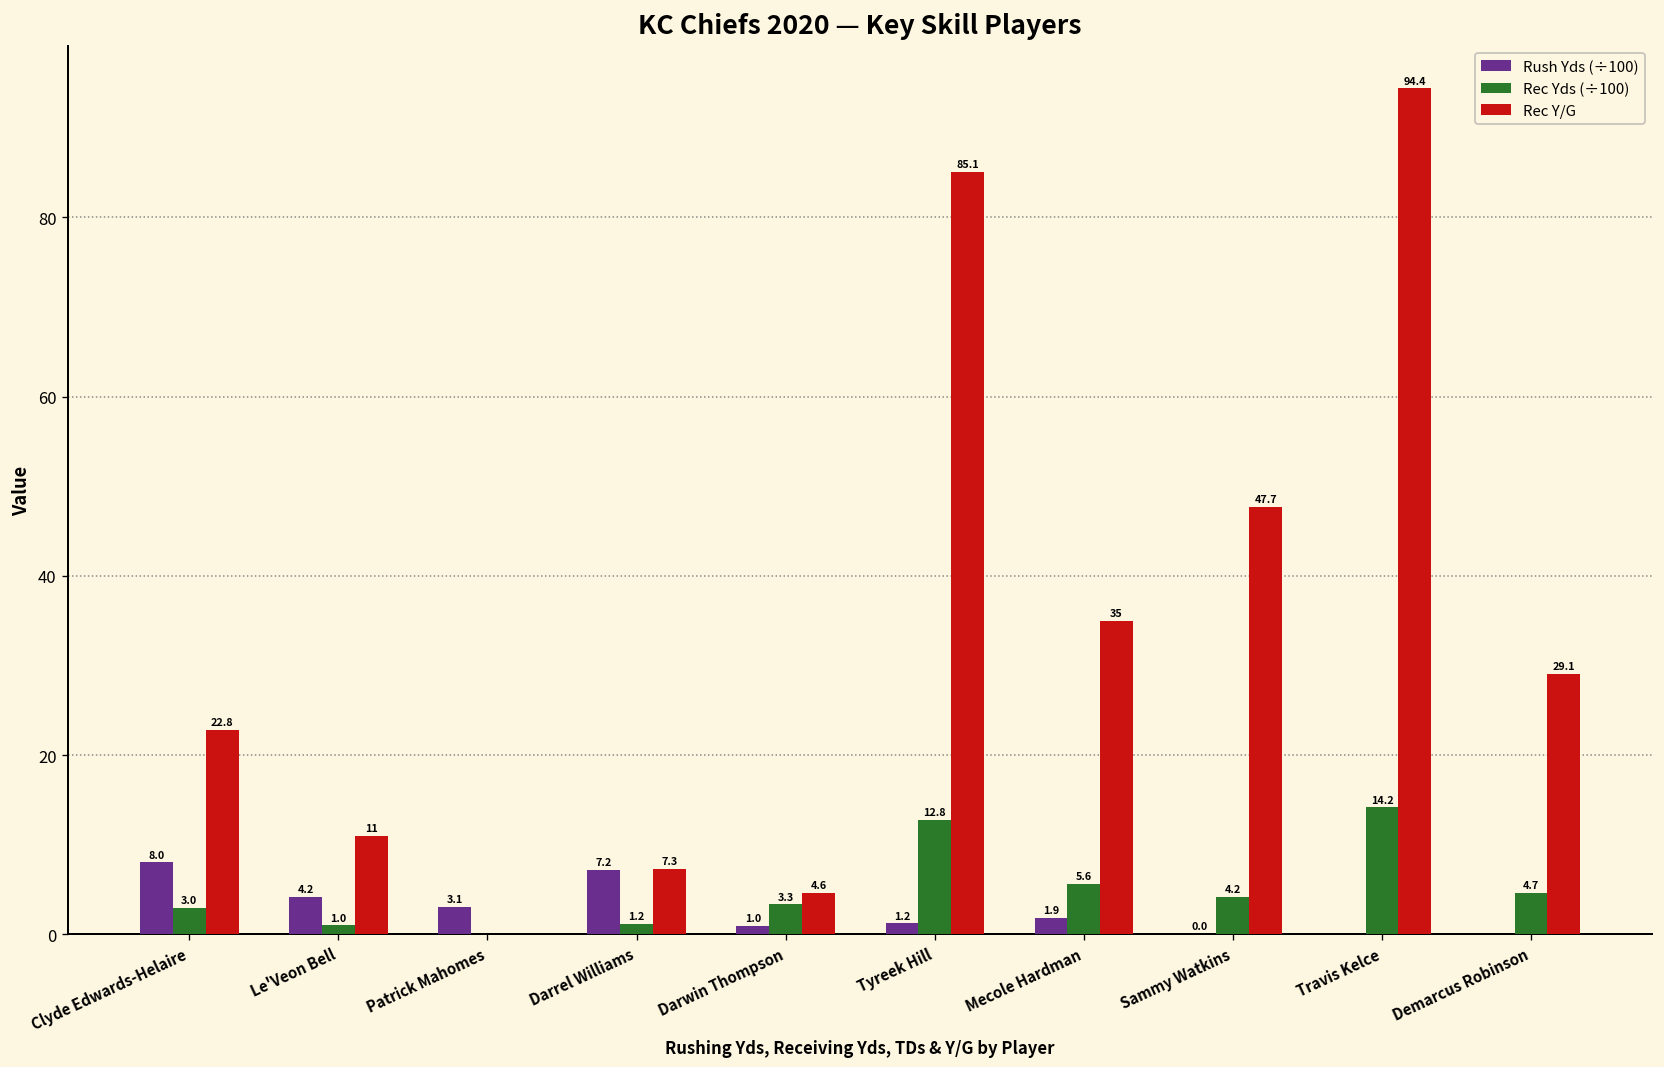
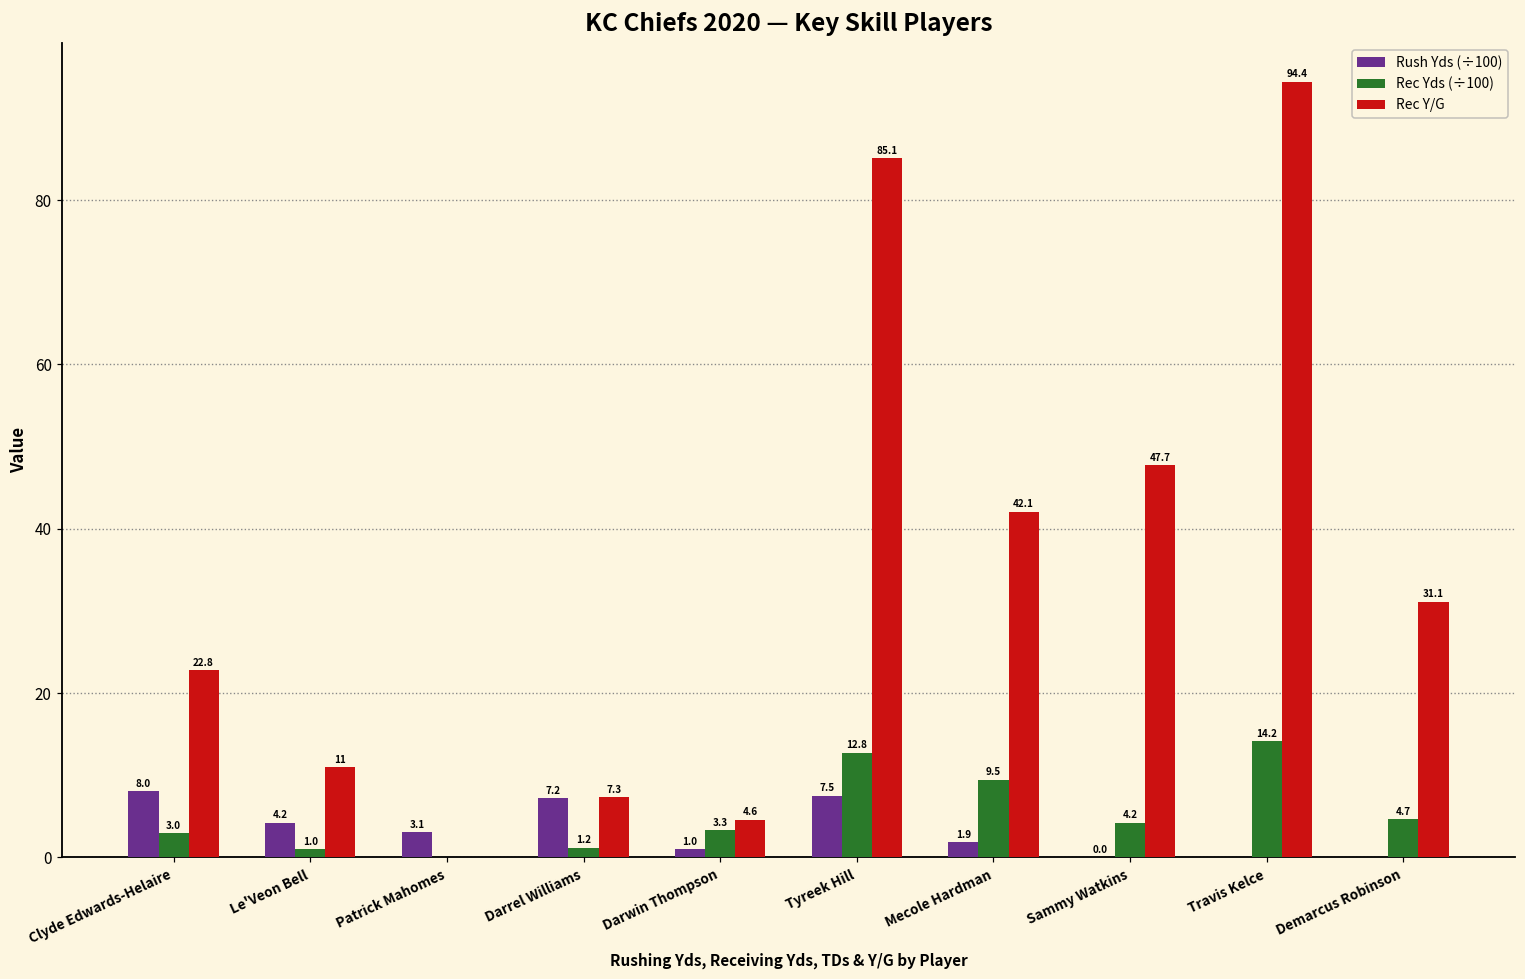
  {
    "Rush Yds (÷100)": {
      "Clyde Edwards-Helaire": 8.0,
      "Le'Veon Bell": 4.2,
      "Patrick Mahomes": 3.1,
      "Darrel Williams": 7.2,
      "Darwin Thompson": 1.0,
-     "Tyreek Hill": 1.2,
+     "Tyreek Hill": 7.5,
      "Mecole Hardman": 1.9,
      "Sammy Watkins": 0.0
    },
    "Rec Yds (÷100)": {
      "Clyde Edwards-Helaire": 3.0,
      "Le'Veon Bell": 1.0,
      "Darrel Williams": 1.2,
      "Darwin Thompson": 3.3,
      "Tyreek Hill": 12.8,
-     "Mecole Hardman": 5.6,
+     "Mecole Hardman": 9.5,
      "Sammy Watkins": 4.2,
      "Travis Kelce": 14.2,
      "Demarcus Robinson": 4.7
    },
    "Rec Y/G": {
      "Clyde Edwards-Helaire": 22.8,
      "Le'Veon Bell": 11,
      "Darrel Williams": 7.3,
      "Darwin Thompson": 4.6,
      "Tyreek Hill": 85.1,
-     "Mecole Hardman": 35,
+     "Mecole Hardman": 42.1,
      "Sammy Watkins": 47.7,
      "Travis Kelce": 94.4,
-     "Demarcus Robinson": 29.1
+     "Demarcus Robinson": 31.1
    }
  }
